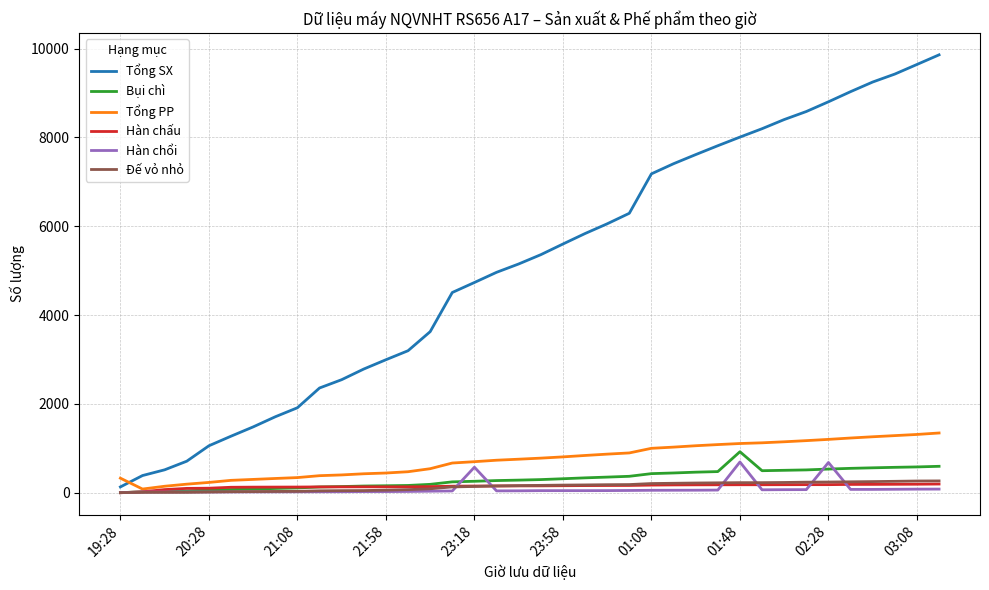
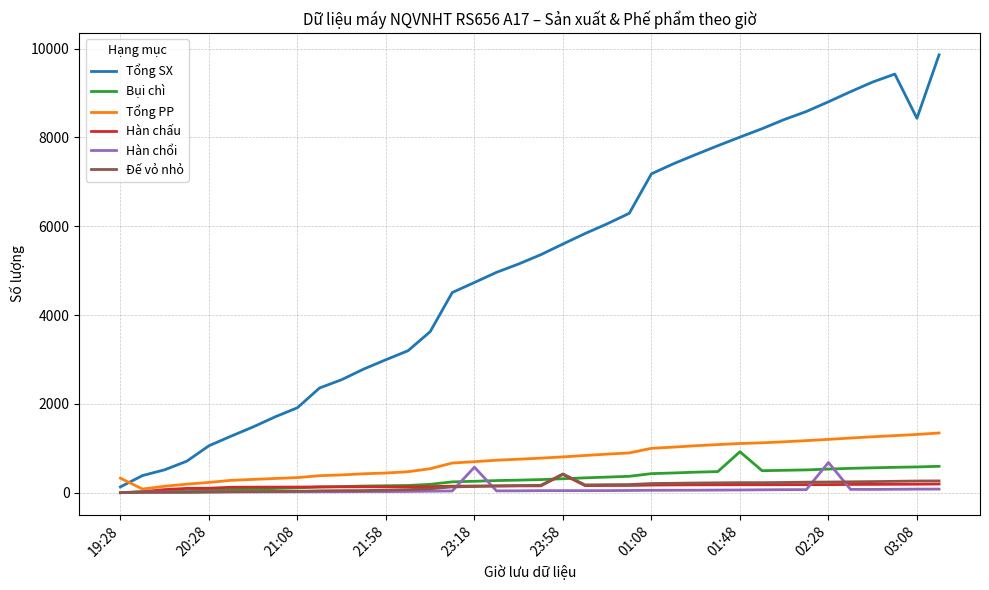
  {
    "Tổng SX": {
      "19:28": 100,
      "20:28": 1100,
      "21:08": 1900,
      "21:58": 3000,
      "23:18": 4700,
      "23:58": 5600,
      "01:08": 7200,
      "01:48": 8000,
      "02:28": 8800,
-     "03:08": 9600
+     "03:08": 8400
    },
    "Bụi chì": {
      "23:18": 300,
      "23:58": 300,
      "01:08": 400,
      "01:48": 900,
      "02:28": 500,
      "03:08": 600
    },
    "Tổng PP": {
      "19:28": 300,
      "20:28": 200,
      "21:08": 300,
      "21:58": 400,
      "23:18": 700,
      "23:58": 800,
      "01:08": 1000,
      "01:48": 1100,
      "02:28": 1200,
      "03:08": 1300
    },
    "Hàn chấu": {
-     "23:58": 200,
+     "23:58": 400,
      "02:28": 200,
      "03:08": 200
    },
    "Hàn chổi": {
      "23:18": 600,
      "23:58": 0,
      "01:08": 100,
-     "01:48": 700,
+     "01:48": 100,
      "02:28": 700,
      "03:08": 100
    },
    "Đế vỏ nhỏ": {
-     "23:58": 200,
+     "23:58": 400,
      "02:28": 200,
      "03:08": 300
    }
  }
